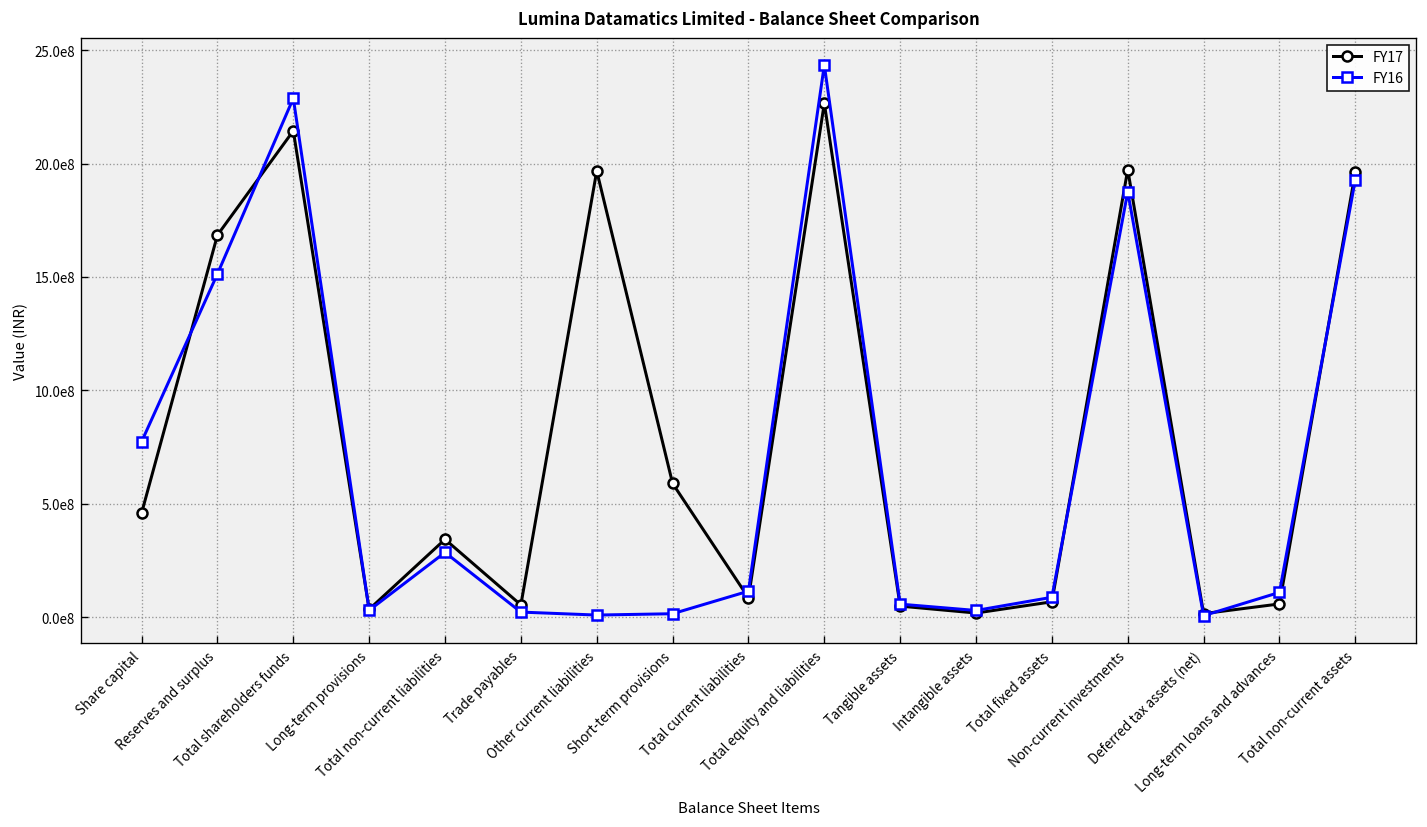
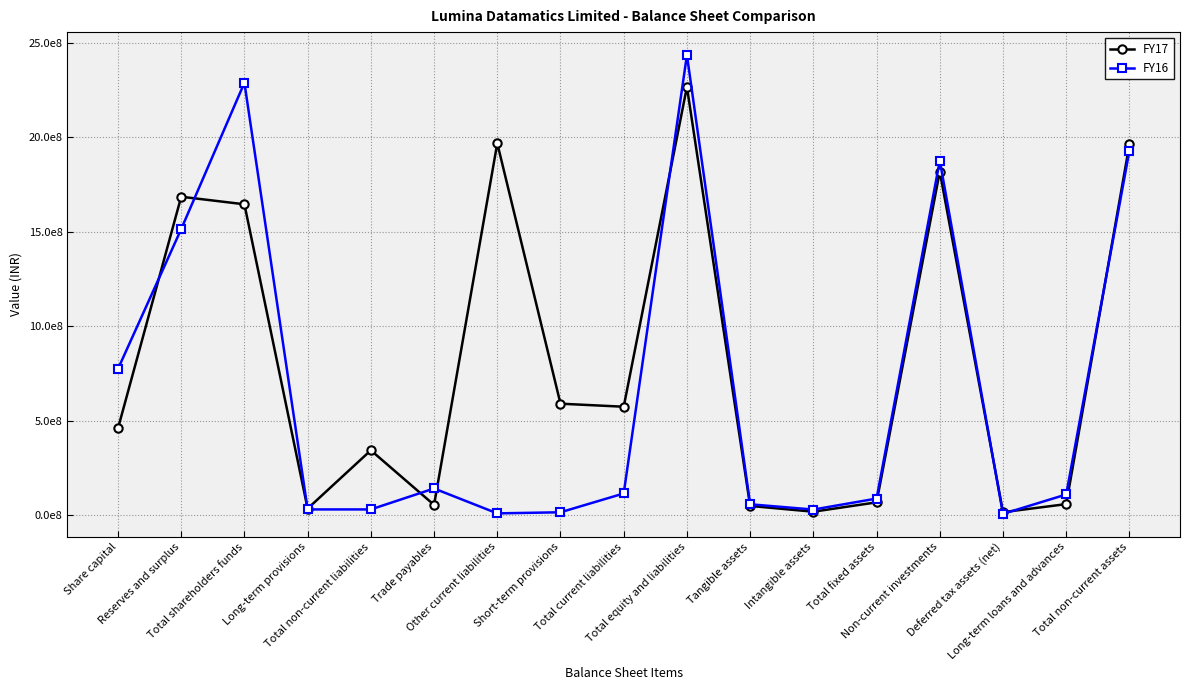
  {
    "FY17": {
      "Share capital": 460000000,
      "Reserves and surplus": 1680000000,
-     "Total shareholders funds": 2140000000,
+     "Total shareholders funds": 1640000000,
      "Total non-current liabilities": 340000000,
      "Trade payables": 50000000,
      "Other current liabilities": 1970000000,
      "Short-term provisions": 590000000,
-     "Total current liabilities": 90000000,
+     "Total current liabilities": 570000000,
      "Total equity and liabilities": 2270000000,
      "Total fixed assets": 70000000,
-     "Non-current investments": 1970000000,
+     "Non-current investments": 1820000000,
      "Long-term loans and advances": 60000000,
      "Total non-current assets": 1960000000
    },
    "FY16": {
      "Share capital": 770000000,
      "Reserves and surplus": 1510000000,
      "Total shareholders funds": 2290000000,
-     "Total non-current liabilities": 290000000,
-     "Trade payables": 20000000,
+     "Total non-current liabilities": 30000000,
+     "Trade payables": 140000000,
      "Other current liabilities": 10000000,
      "Short-term provisions": 20000000,
      "Total current liabilities": 120000000,
      "Total equity and liabilities": 2430000000,
      "Total fixed assets": 90000000,
      "Non-current investments": 1880000000,
      "Long-term loans and advances": 110000000,
      "Total non-current assets": 1930000000
    }
  }
